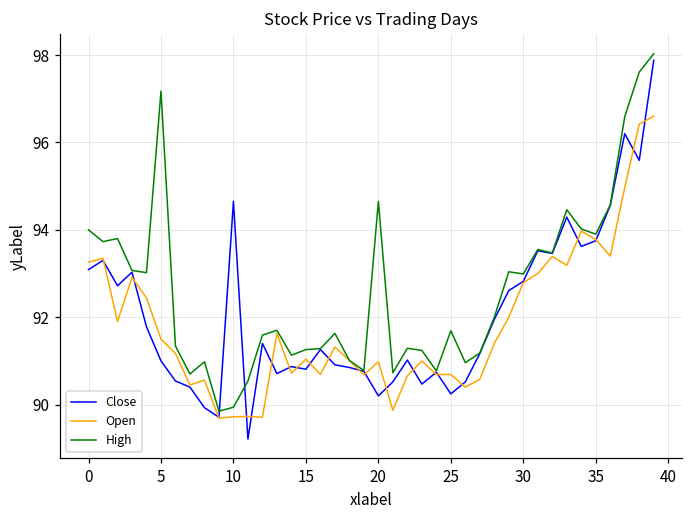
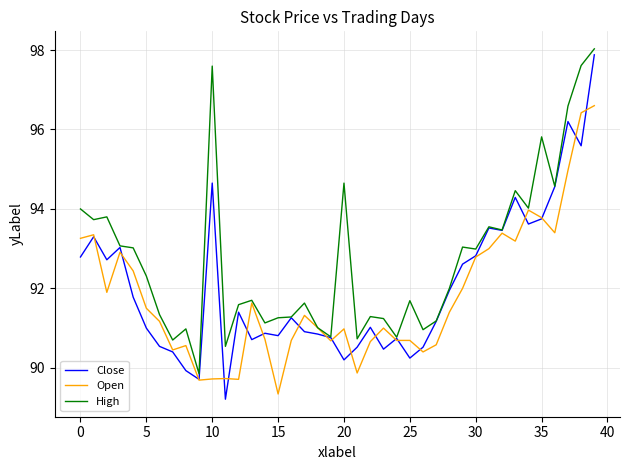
  {
    "Close": {
-     "0": 93.1,
+     "0": 92.8,
      "5": 91.0,
      "10": 94.7,
      "15": 90.8,
      "20": 90.2,
      "25": 90.2
    },
    "Open": {
      "0": 93.3,
      "5": 91.5,
      "10": 89.7,
-     "15": 91.0,
+     "15": 89.3,
      "20": 91.0,
      "25": 90.7
    },
    "High": {
      "0": 94.0,
-     "5": 97.2,
-     "10": 89.9,
+     "5": 92.3,
+     "10": 97.6,
      "15": 91.3,
      "20": 94.7,
      "25": 91.7,
      "30": 93.0,
-     "35": 93.9
+     "35": 95.8
    }
  }
